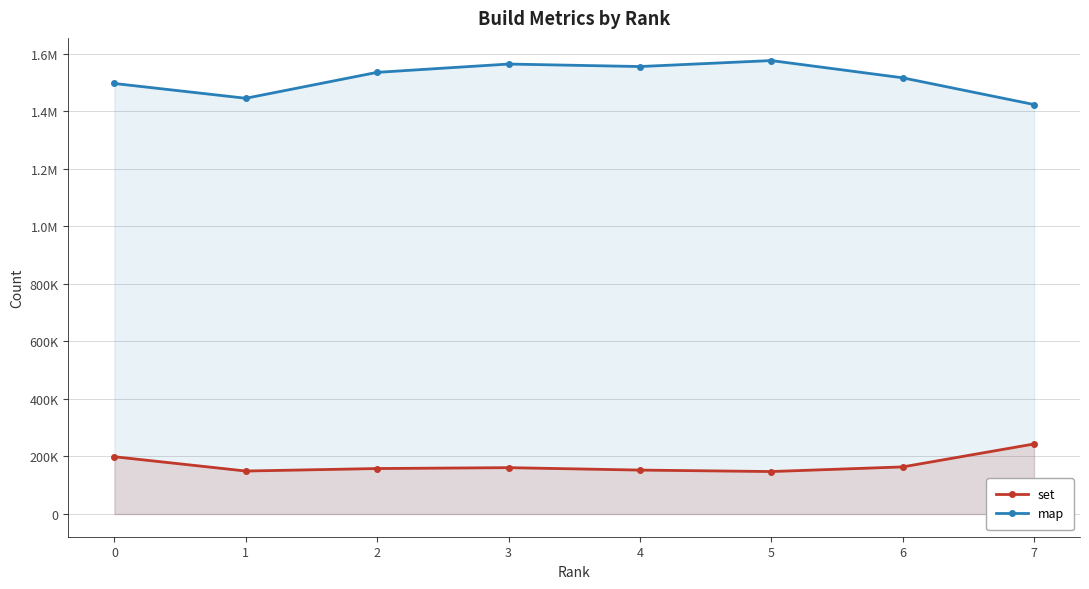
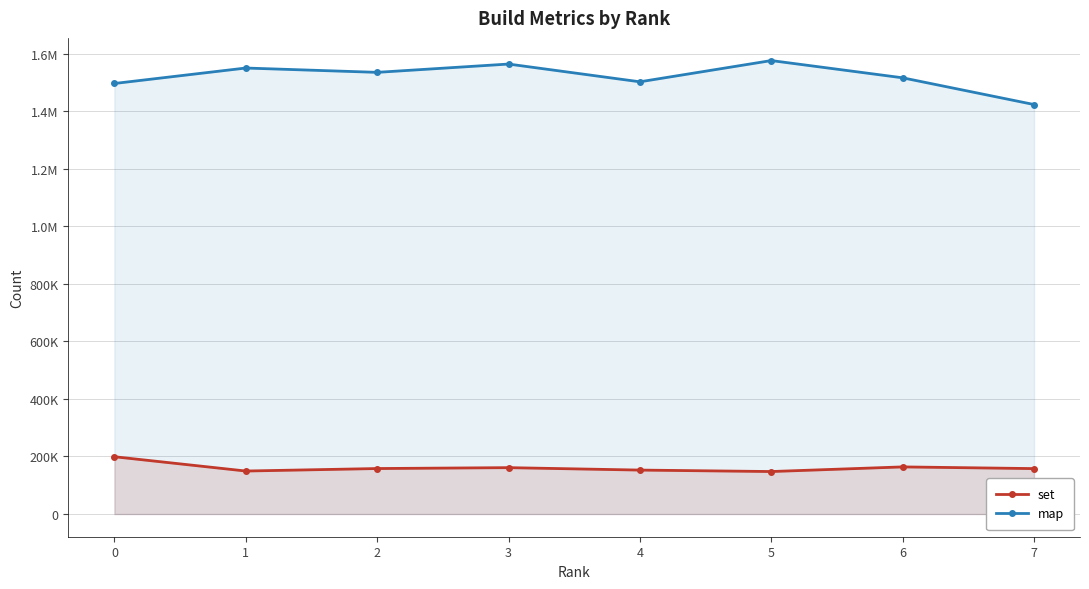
  {
    "set": {
      "0": 200000,
      "1": 150000,
      "2": 160000,
      "3": 160000,
      "4": 150000,
      "5": 150000,
      "6": 160000,
-     "7": 240000
+     "7": 160000
    },
    "map": {
      "0": 1500000,
-     "1": 1440000,
+     "1": 1550000,
      "2": 1530000,
      "3": 1560000,
-     "4": 1550000,
+     "4": 1500000,
      "5": 1580000,
      "6": 1520000,
      "7": 1420000
    }
  }
